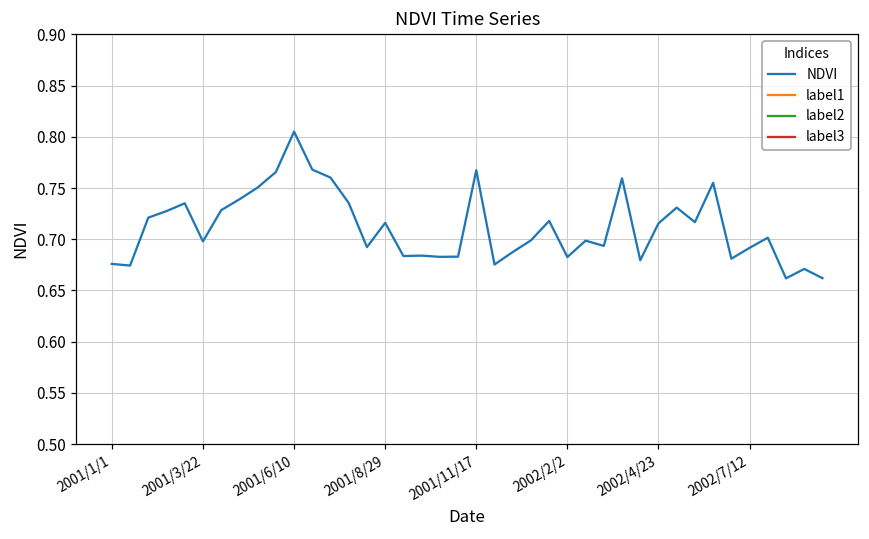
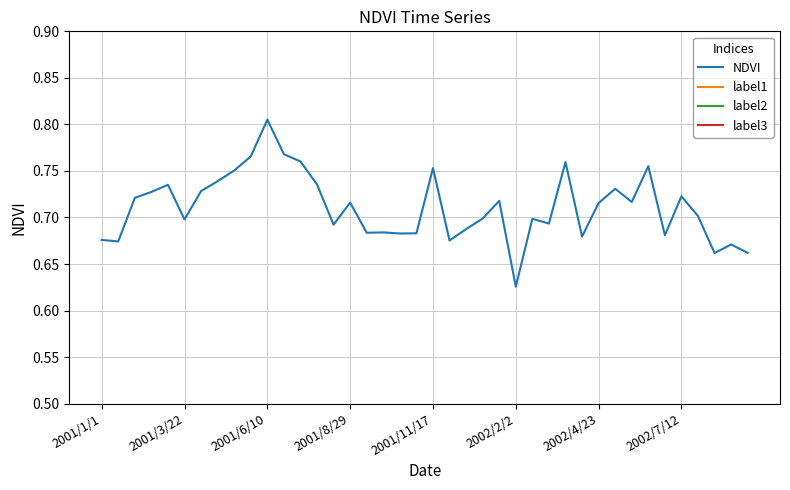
  {
    "NDVI": {
      "2001/1/1": 0.68,
      "2001/3/22": 0.70,
      "2001/6/10": 0.81,
      "2001/8/29": 0.72,
-     "2001/11/17": 0.77,
-     "2002/2/2": 0.68,
+     "2001/11/17": 0.75,
+     "2002/2/2": 0.63,
      "2002/4/23": 0.72,
-     "2002/7/12": 0.69
+     "2002/7/12": 0.72
    }
  }
